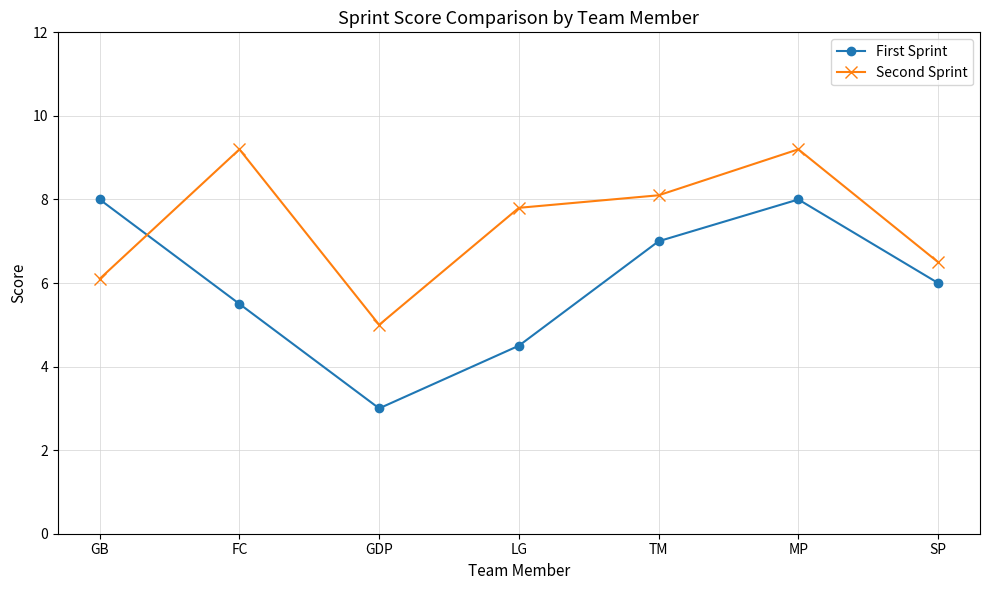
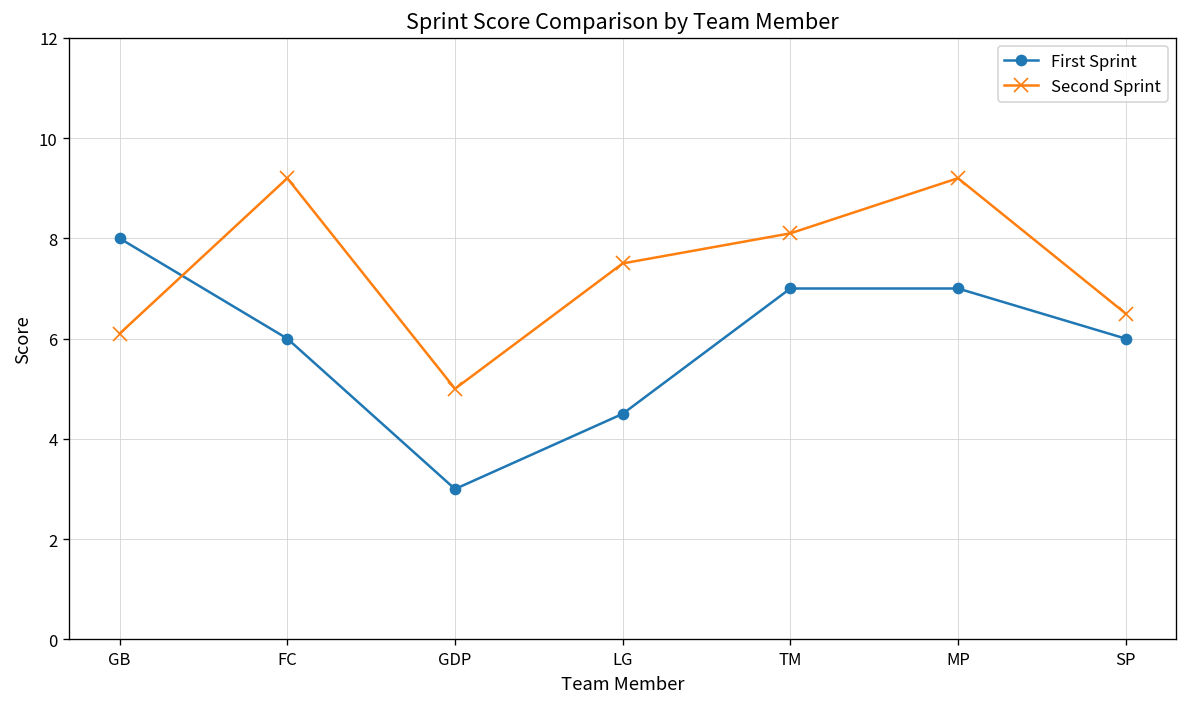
  {
    "First Sprint": {
      "GB": 8.0,
-     "FC": 5.5,
+     "FC": 6.0,
      "GDP": 3.0,
      "LG": 4.5,
      "TM": 7.0,
-     "MP": 8,
+     "MP": 7,
      "SP": 6.0
    },
    "Second Sprint": {
      "GB": 6.1,
      "FC": 9.2,
      "GDP": 5.0,
-     "LG": 7.8,
+     "LG": 7.5,
      "TM": 8.1,
      "MP": 9.2,
      "SP": 6.5
    }
  }
